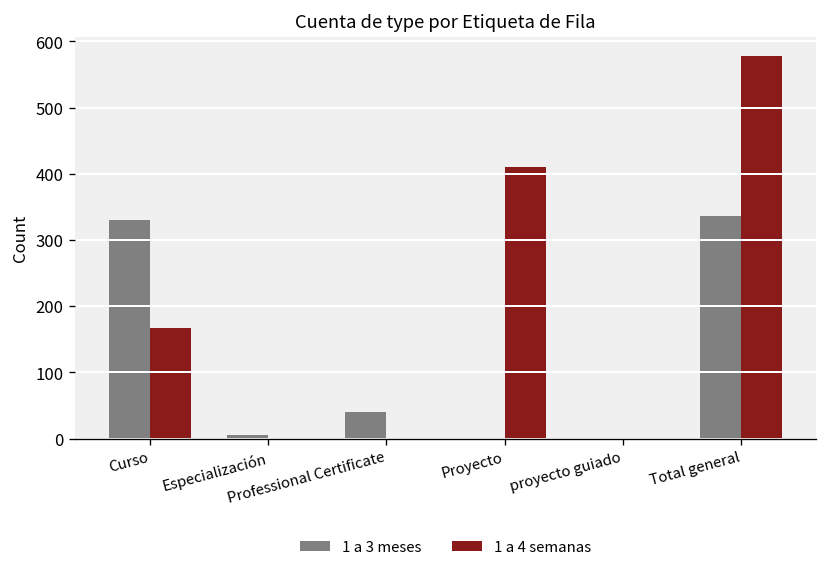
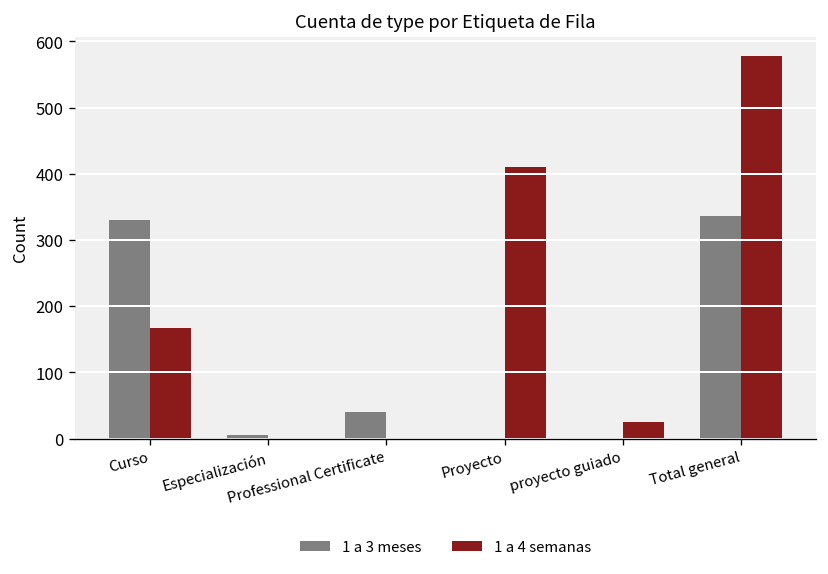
  {
    "1 a 3 meses": {
      "Curso": 330,
      "Especialización": 10,
      "Professional Certificate": 40,
      "Proyecto": 0,
      "proyecto guiado": 0,
      "Total general": 340
    },
    "1 a 4 semanas": {
      "Curso": 170,
      "Professional Certificate": 0,
      "Proyecto": 410,
-     "proyecto guiado": 0,
+     "proyecto guiado": 30,
      "Total general": 580
    }
  }
